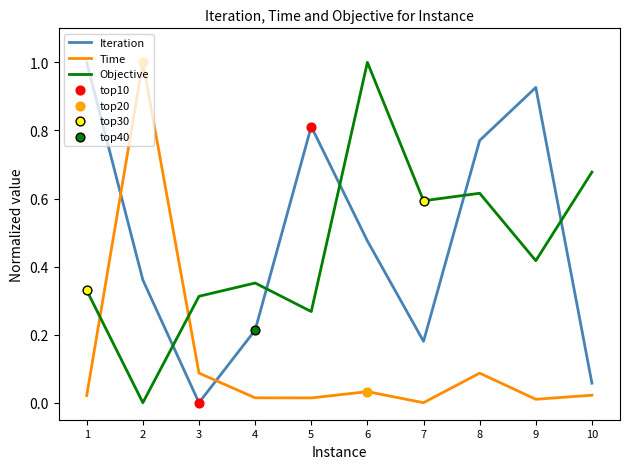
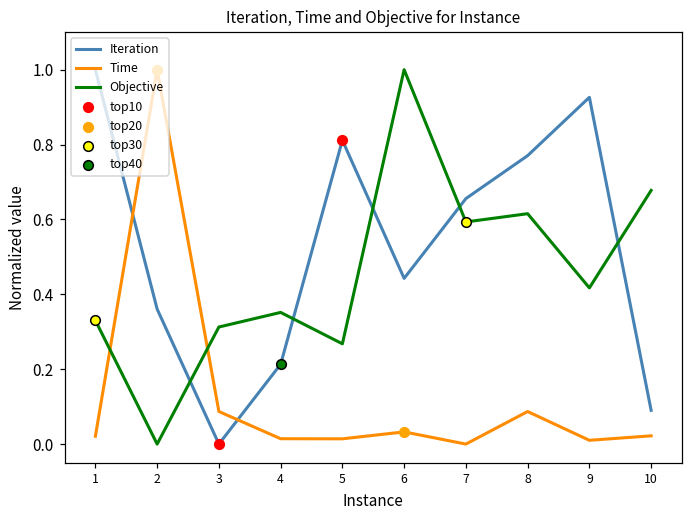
  {
    "Iteration": {
      "2": 0.36,
-     "6": 0.48,
-     "7": 0.18,
+     "6": 0.44,
+     "7": 0.66,
      "8": 0.77,
      "9": 0.93,
-     "10": 0.06
+     "10": 0.09
    }
  }
